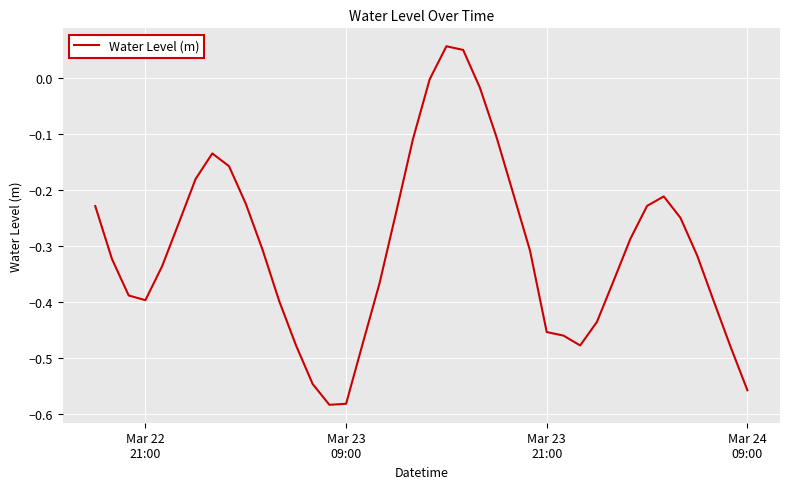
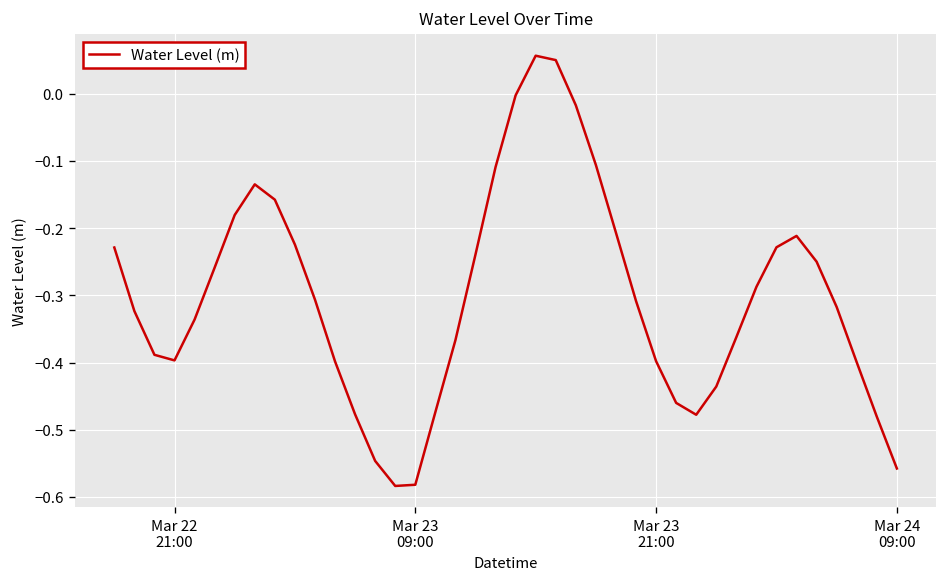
  {
    "Mar 22 21:00": -0.40,
    "Mar 23 09:00": -0.58,
-   "Mar 23 21:00": -0.45,
+   "Mar 23 21:00": -0.40,
    "Mar 24 09:00": -0.56
  }
